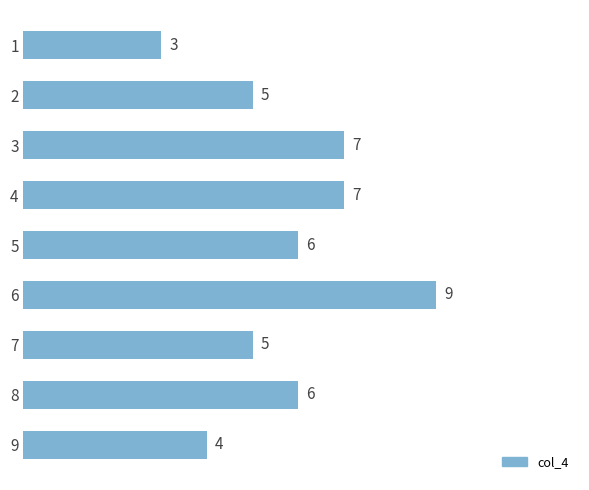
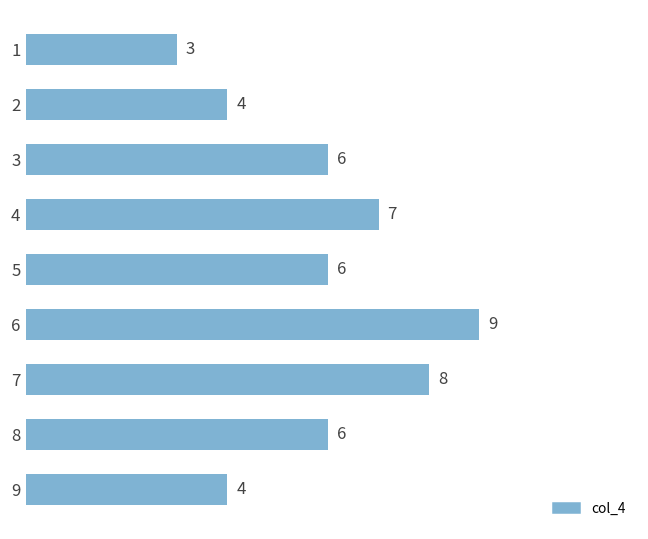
  {
    "1": 3,
-   "2": 5,
-   "3": 7,
+   "2": 4,
+   "3": 6,
    "4": 7,
    "5": 6,
    "6": 9,
-   "7": 5,
+   "7": 8,
    "8": 6,
    "9": 4
  }
